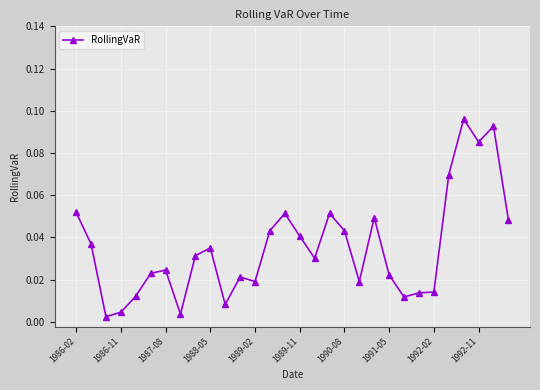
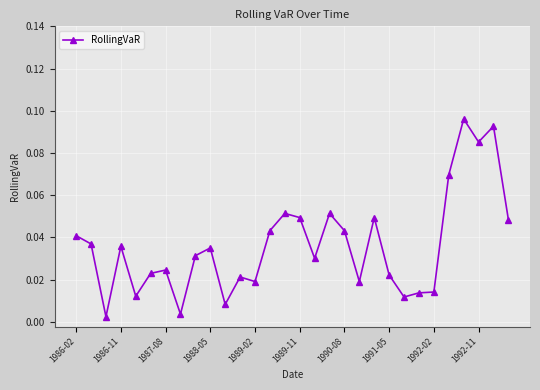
  {
-   "1986-02": 0.052,
-   "1986-11": 0.005,
+   "1986-02": 0.041,
+   "1986-11": 0.036,
    "1987-08": 0.024,
    "1988-05": 0.035,
    "1989-02": 0.019,
-   "1989-11": 0.041,
+   "1989-11": 0.049,
    "1990-08": 0.043,
    "1991-05": 0.022,
    "1992-02": 0.014,
    "1992-11": 0.085
  }
